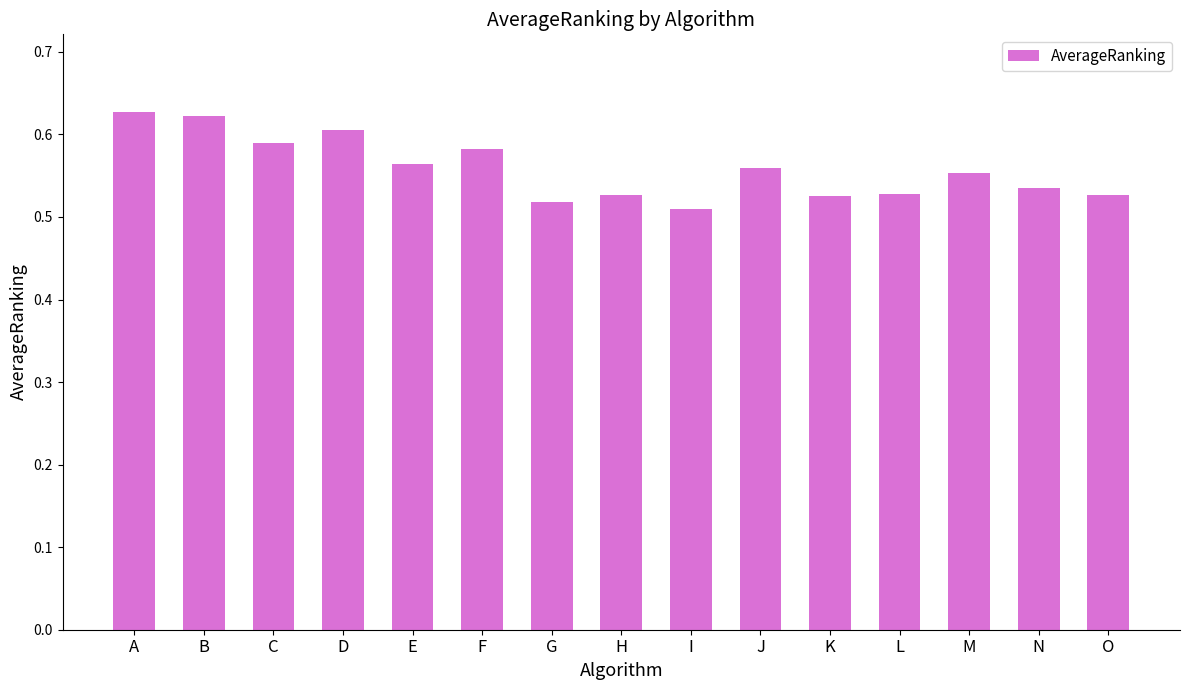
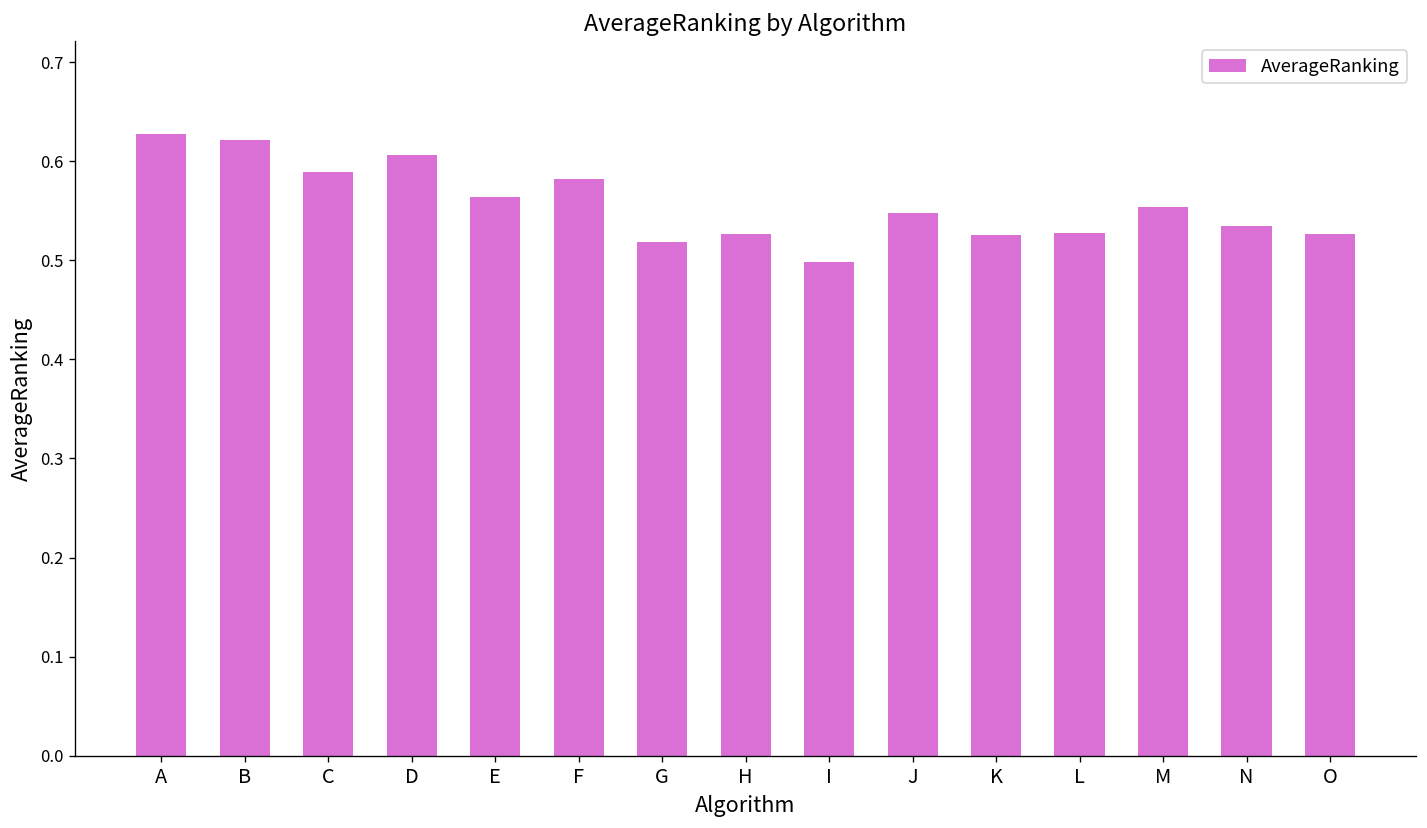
  {
    "A": 0.63,
    "B": 0.62,
    "C": 0.59,
    "D": 0.61,
    "E": 0.56,
    "F": 0.58,
    "G": 0.52,
    "H": 0.53,
-   "I": 0.51,
-   "J": 0.56,
+   "I": 0.50,
+   "J": 0.55,
    "K": 0.53,
    "L": 0.53,
    "M": 0.55,
    "N": 0.53,
    "O": 0.53
  }
